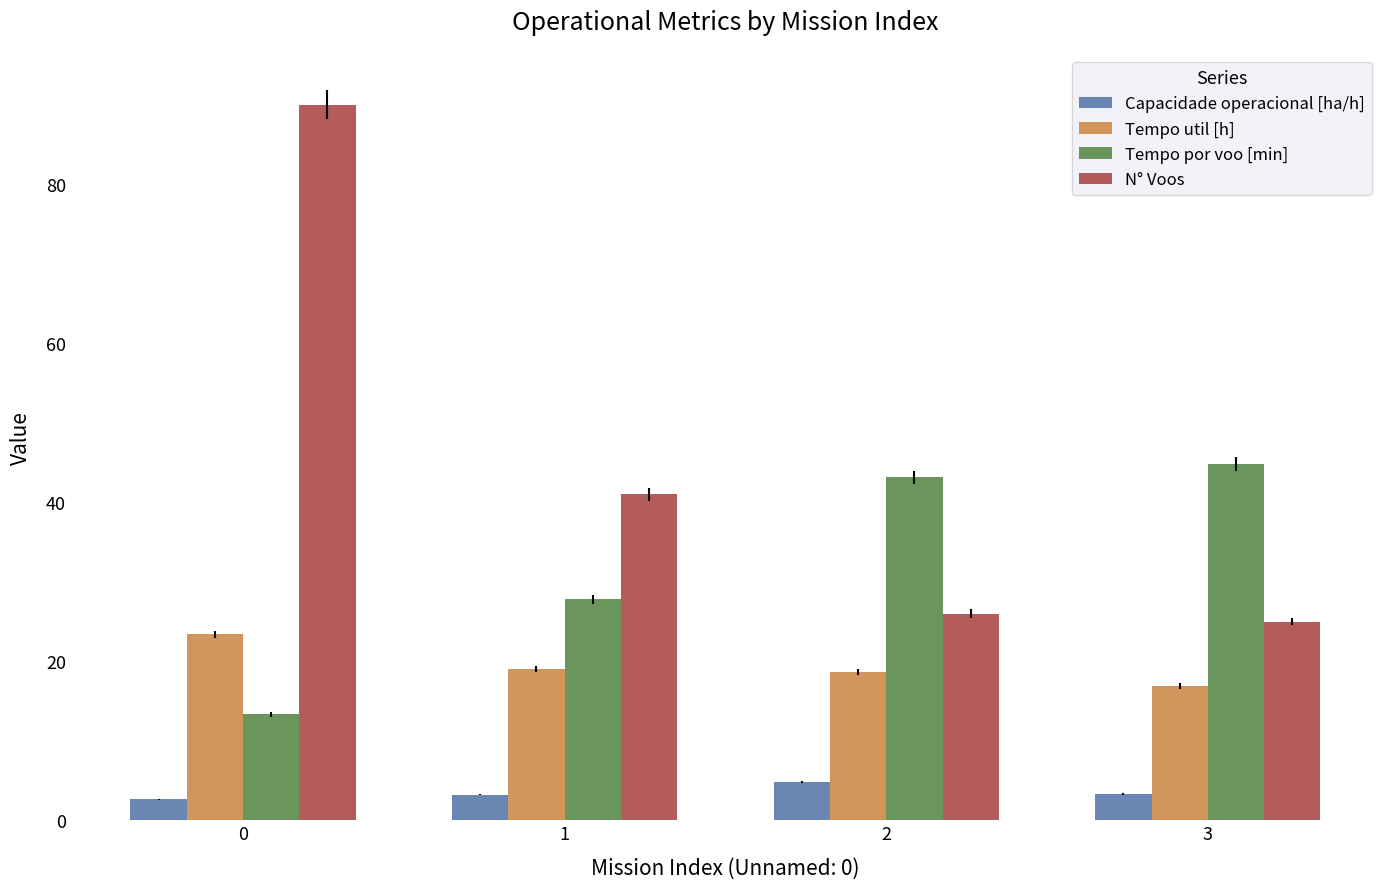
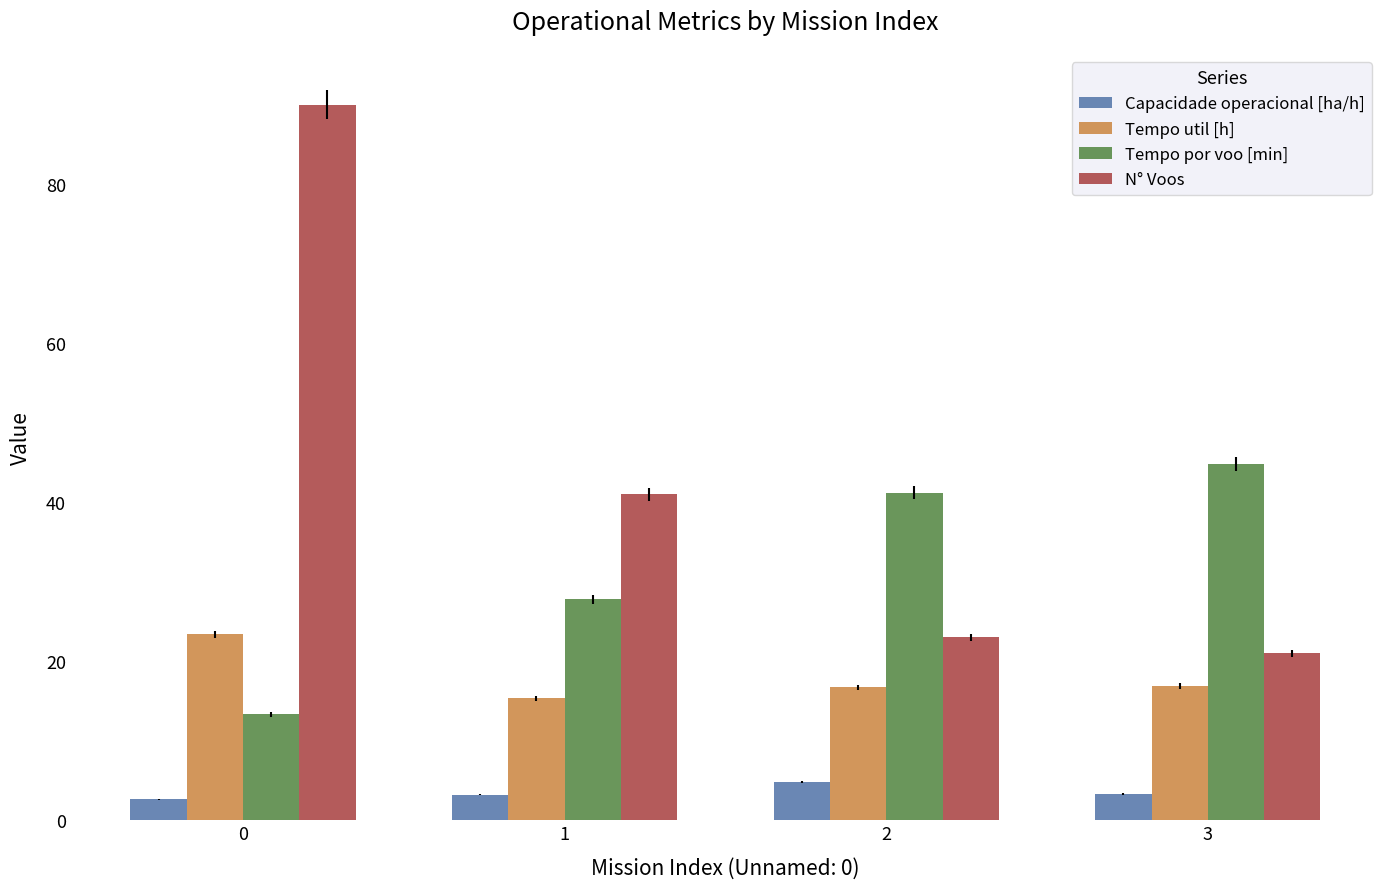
  {
    "Capacidade operacional [ha/h]": {
      "0": 3,
      "1": 3,
      "2": 5,
      "3": 3
    },
    "Tempo util [h]": {
      "0": 23,
-     "1": 19,
-     "2": 19,
+     "1": 15,
+     "2": 17,
      "3": 17
    },
    "Tempo por voo [min]": {
      "0": 13,
      "1": 28,
-     "2": 43,
+     "2": 41,
      "3": 45
    },
    "N° Voos": {
      "0": 90,
      "1": 41,
-     "2": 26,
-     "3": 25
+     "2": 23,
+     "3": 21
    }
  }
